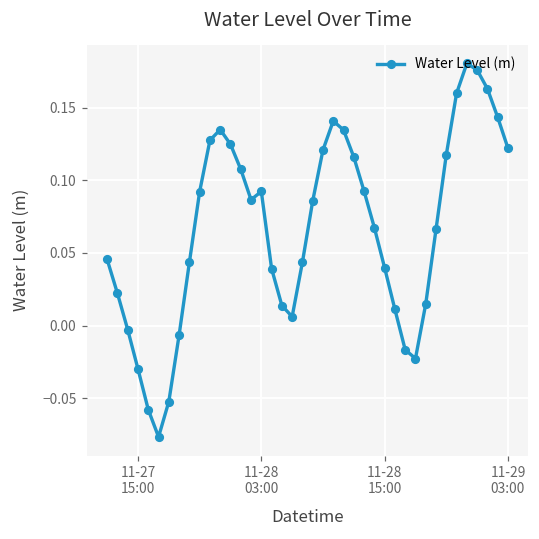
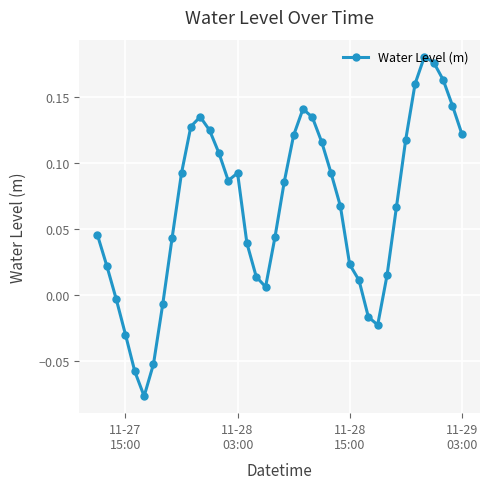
  {
    "11-27 15:00": -0.030,
    "11-28 03:00": 0.092,
-   "11-28 15:00": 0.040,
+   "11-28 15:00": 0.023,
    "11-29 03:00": 0.122
  }
